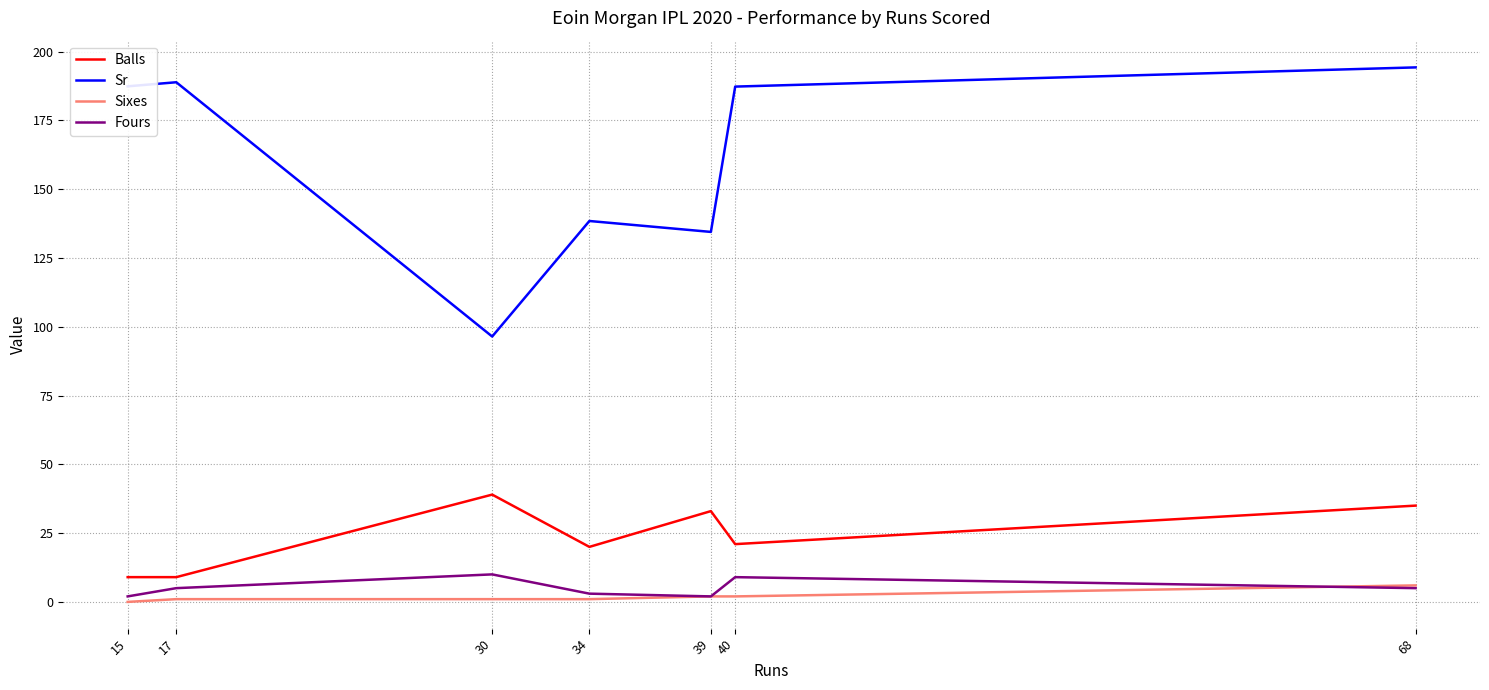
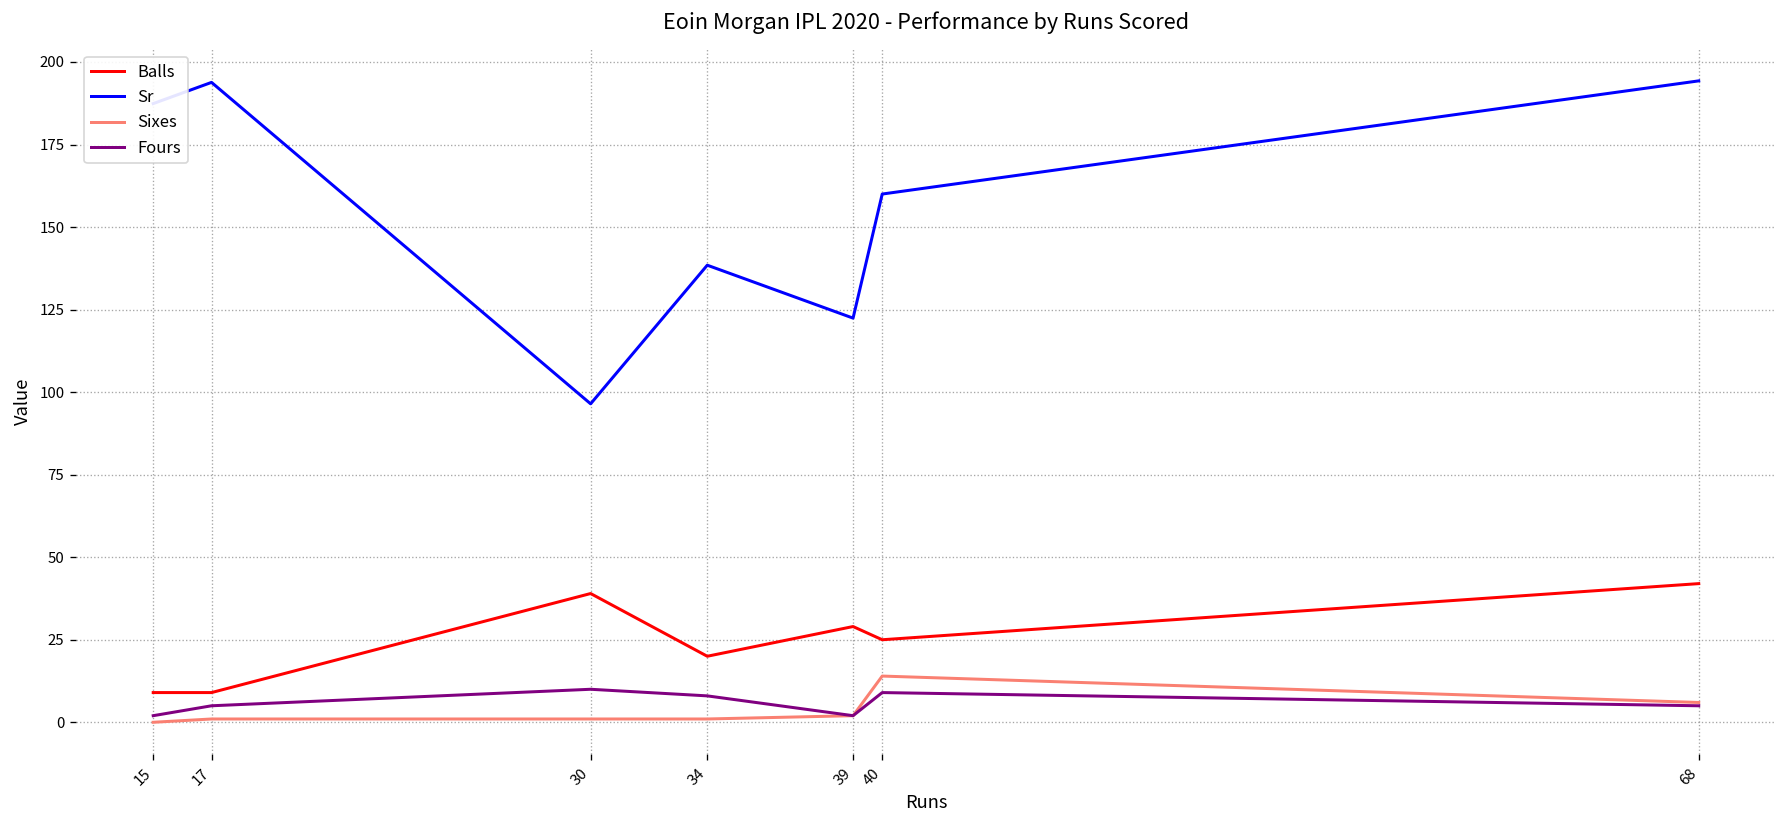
  {
    "Balls": {
      "15": 9,
      "17": 9,
      "30": 39,
      "34": 20,
-     "39": 33,
-     "40": 21,
-     "68": 35
+     "39": 29,
+     "40": 25,
+     "68": 42
    },
    "Sr": {
-     "17": 189,
+     "17": 194,
      "30": 96,
      "34": 138,
-     "39": 134,
-     "40": 187,
+     "39": 122,
+     "40": 160,
      "68": 194
    },
    "Sixes": {
      "15": 0,
      "17": 1,
      "30": 1,
      "34": 1,
-     "40": 2,
+     "40": 14,
      "68": 6
    },
    "Fours": {
      "15": 2,
      "17": 5,
      "30": 10,
-     "34": 3,
+     "34": 8,
      "40": 9,
      "68": 5
    }
  }
